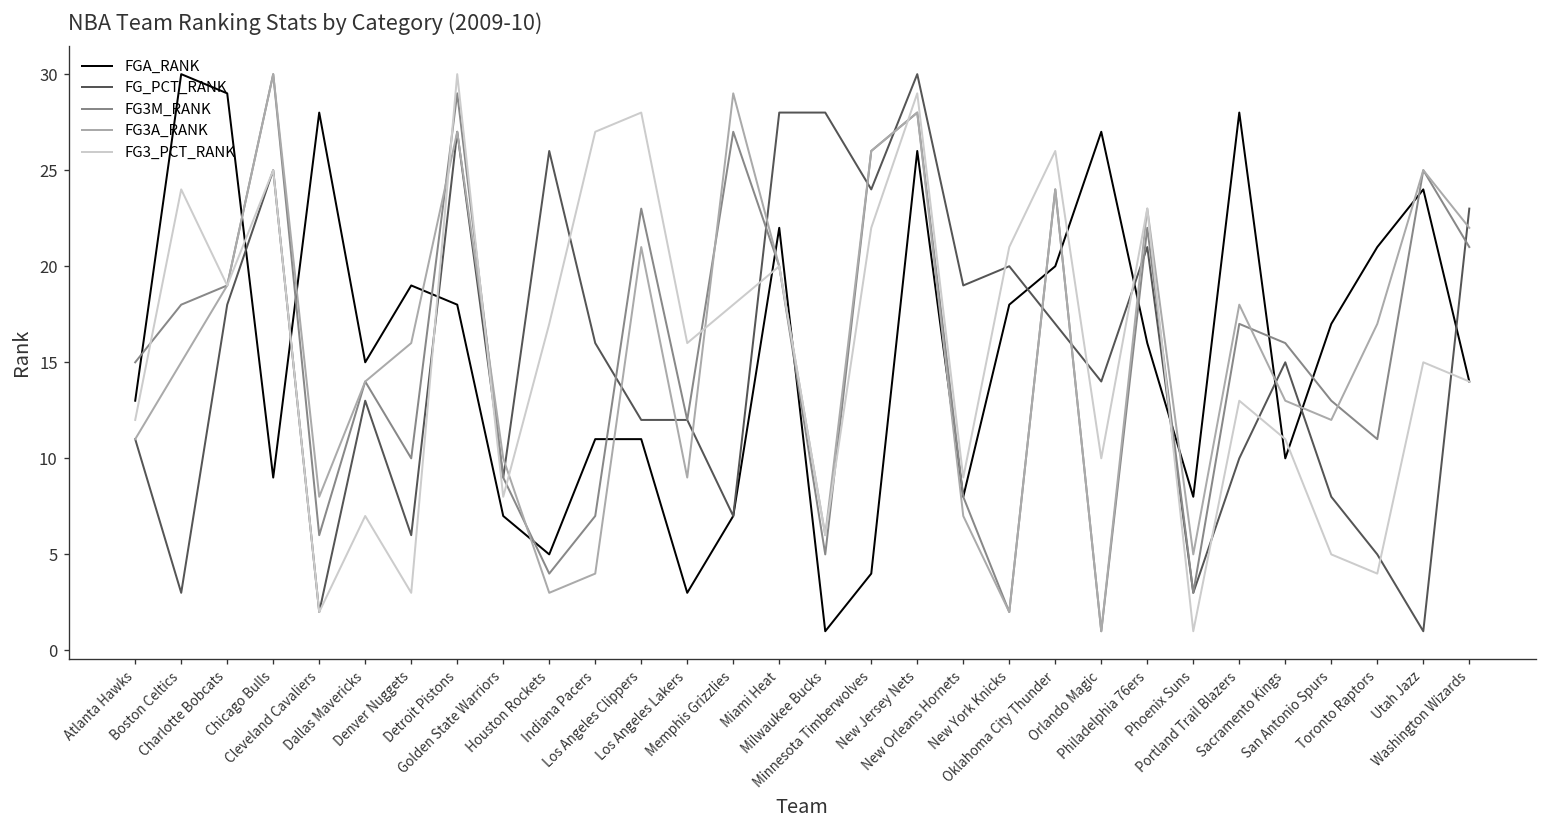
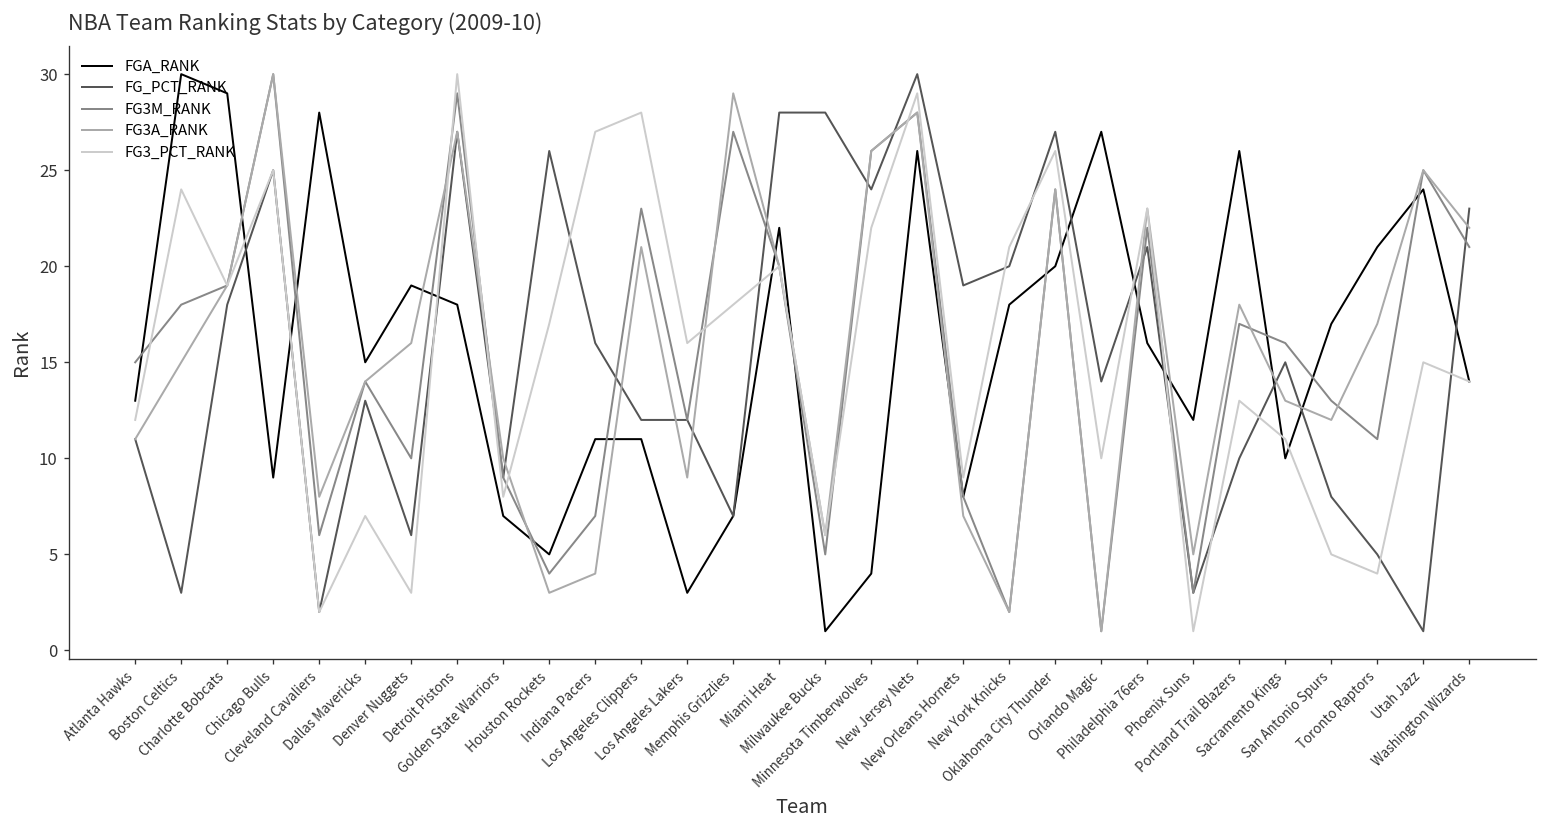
  {
    "FGA_RANK": {
      "Atlanta Hawks": 13,
      "Boston Celtics": 30,
      "Charlotte Bobcats": 29,
      "Chicago Bulls": 9,
      "Cleveland Cavaliers": 28,
      "Dallas Mavericks": 15,
      "Denver Nuggets": 19,
      "Detroit Pistons": 18,
      "Golden State Warriors": 7,
      "Houston Rockets": 5,
      "Indiana Pacers": 11,
      "Los Angeles Clippers": 11,
      "Los Angeles Lakers": 3,
      "Miami Heat": 22,
      "Milwaukee Bucks": 1,
      "Minnesota Timberwolves": 4,
      "New Jersey Nets": 26,
      "New York Knicks": 18,
      "Oklahoma City Thunder": 20,
      "Orlando Magic": 27,
      "Philadelphia 76ers": 16,
-     "Phoenix Suns": 8,
-     "Portland Trail Blazers": 28,
+     "Phoenix Suns": 12,
+     "Portland Trail Blazers": 26,
      "Sacramento Kings": 10,
      "San Antonio Spurs": 17,
      "Toronto Raptors": 21,
      "Utah Jazz": 24
    },
    "FG_PCT_RANK": {
      "Boston Celtics": 3,
      "Charlotte Bobcats": 18,
      "Dallas Mavericks": 13,
      "Denver Nuggets": 6,
      "Houston Rockets": 26,
      "Indiana Pacers": 16,
      "Los Angeles Clippers": 12,
      "Miami Heat": 28,
      "Milwaukee Bucks": 28,
      "Minnesota Timberwolves": 24,
      "New Jersey Nets": 30,
      "New Orleans Hornets": 19,
      "New York Knicks": 20,
-     "Oklahoma City Thunder": 17,
+     "Oklahoma City Thunder": 27,
      "Orlando Magic": 14,
      "Philadelphia 76ers": 21,
      "Portland Trail Blazers": 10,
      "Sacramento Kings": 15,
      "San Antonio Spurs": 8,
      "Toronto Raptors": 5,
      "Utah Jazz": 1,
      "Washington Wizards": 23
    }
  }
